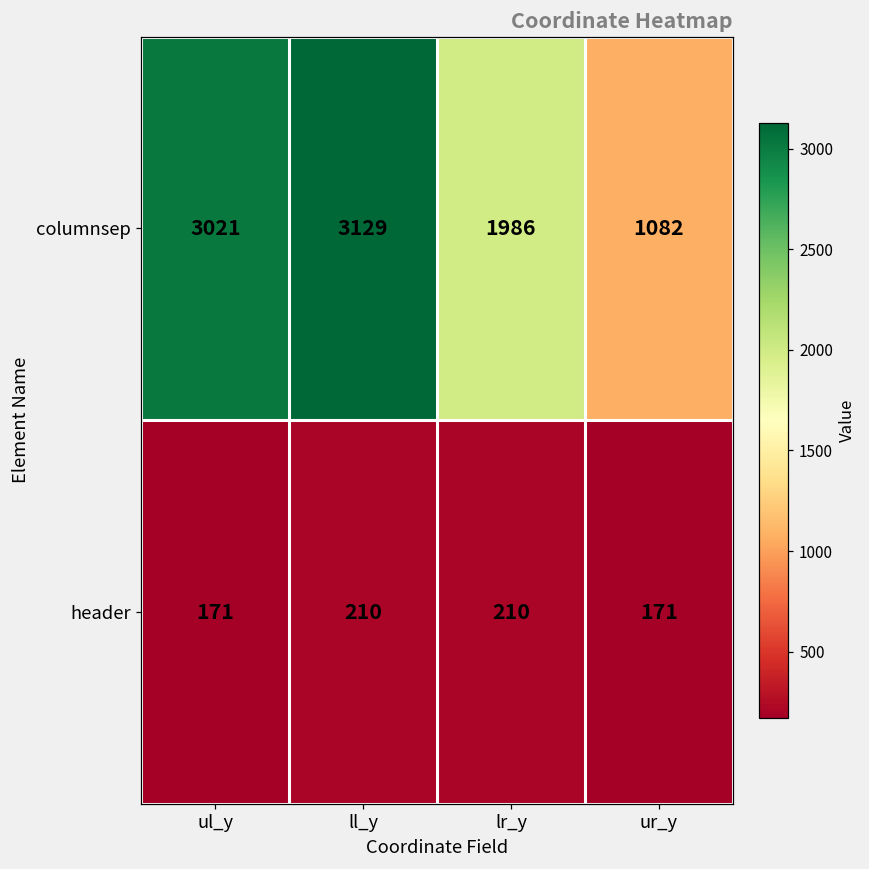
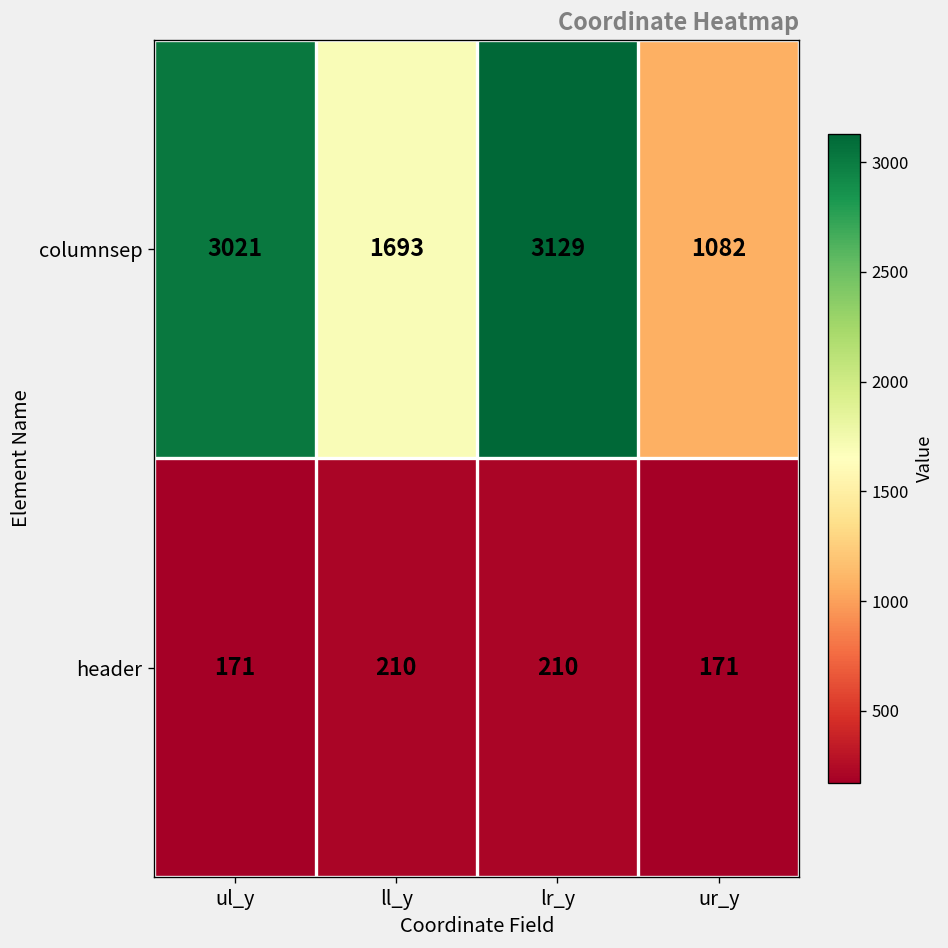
  {
    "columnsep": {
      "ul_y": 3021,
-     "ll_y": 3129,
-     "lr_y": 1986,
+     "ll_y": 1693,
+     "lr_y": 3129,
      "ur_y": 1082
    },
    "header": {
      "ul_y": 171,
      "ll_y": 210,
      "lr_y": 210,
      "ur_y": 171
    }
  }
